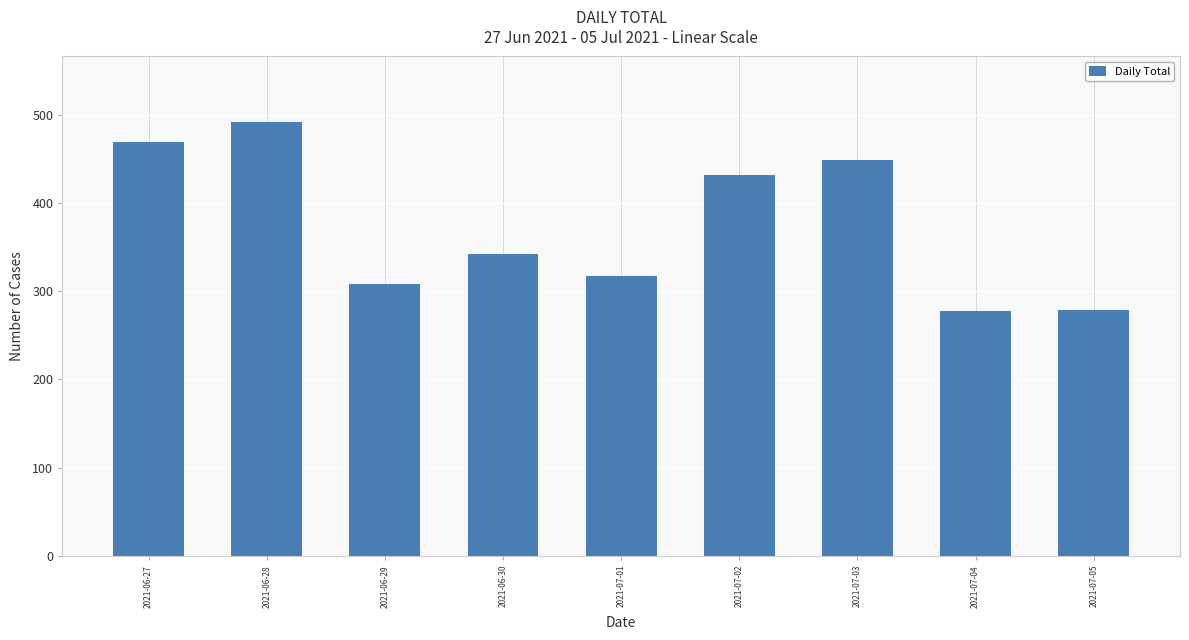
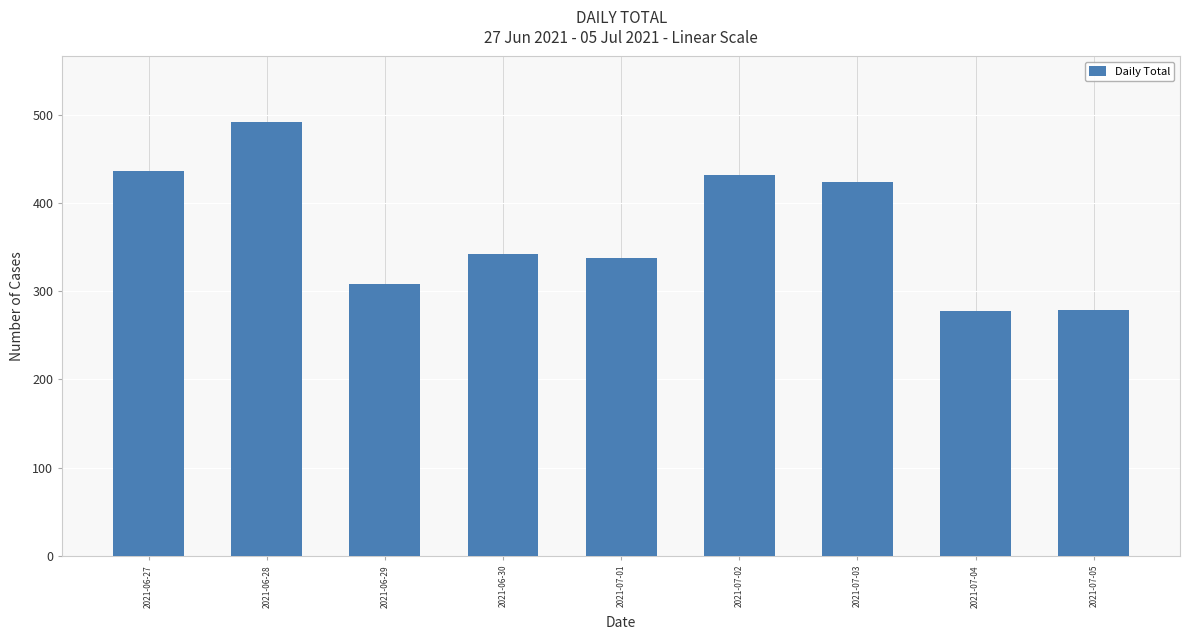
  {
-   "2021-06-27": 470,
+   "2021-06-27": 440,
    "2021-06-28": 490,
    "2021-06-29": 310,
    "2021-06-30": 340,
-   "2021-07-01": 320,
+   "2021-07-01": 340,
    "2021-07-02": 430,
-   "2021-07-03": 450,
+   "2021-07-03": 420,
    "2021-07-04": 280,
    "2021-07-05": 280
  }
